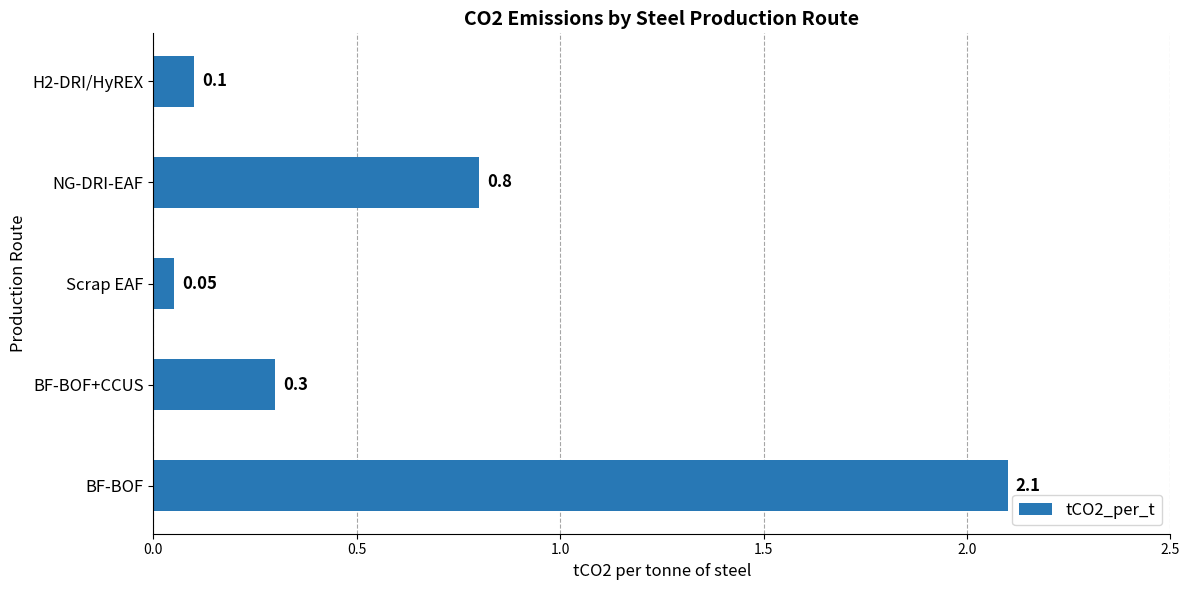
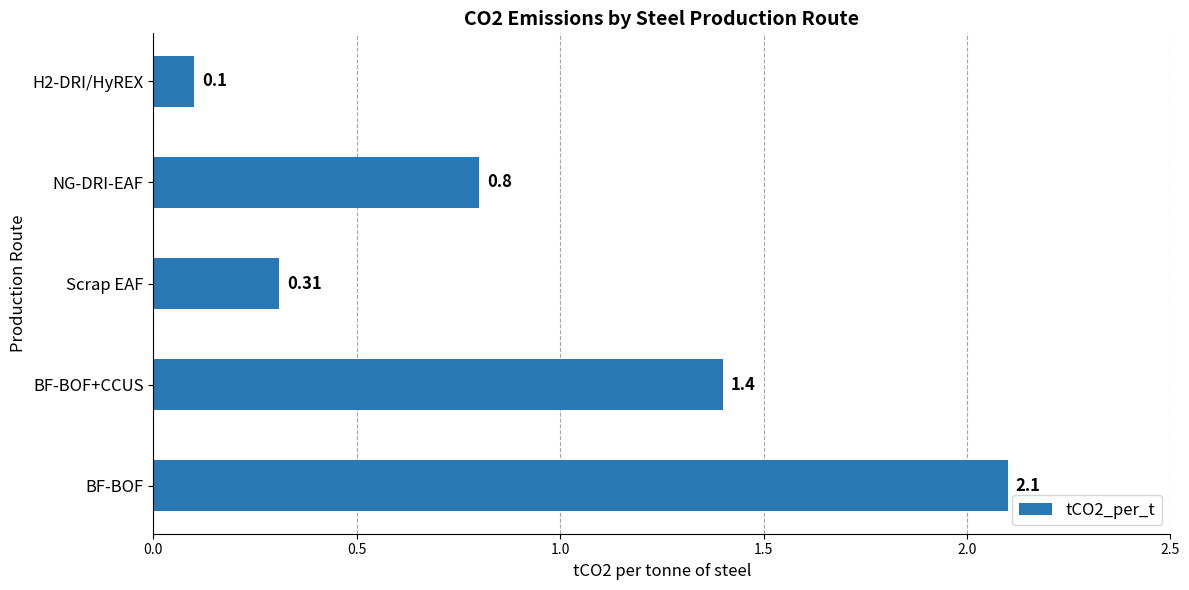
  {
    "H2-DRI/HyREX": 0.1,
    "NG-DRI-EAF": 0.8,
-   "Scrap EAF": 0.05,
-   "BF-BOF+CCUS": 0.3,
+   "Scrap EAF": 0.31,
+   "BF-BOF+CCUS": 1.4,
    "BF-BOF": 2.1
  }
